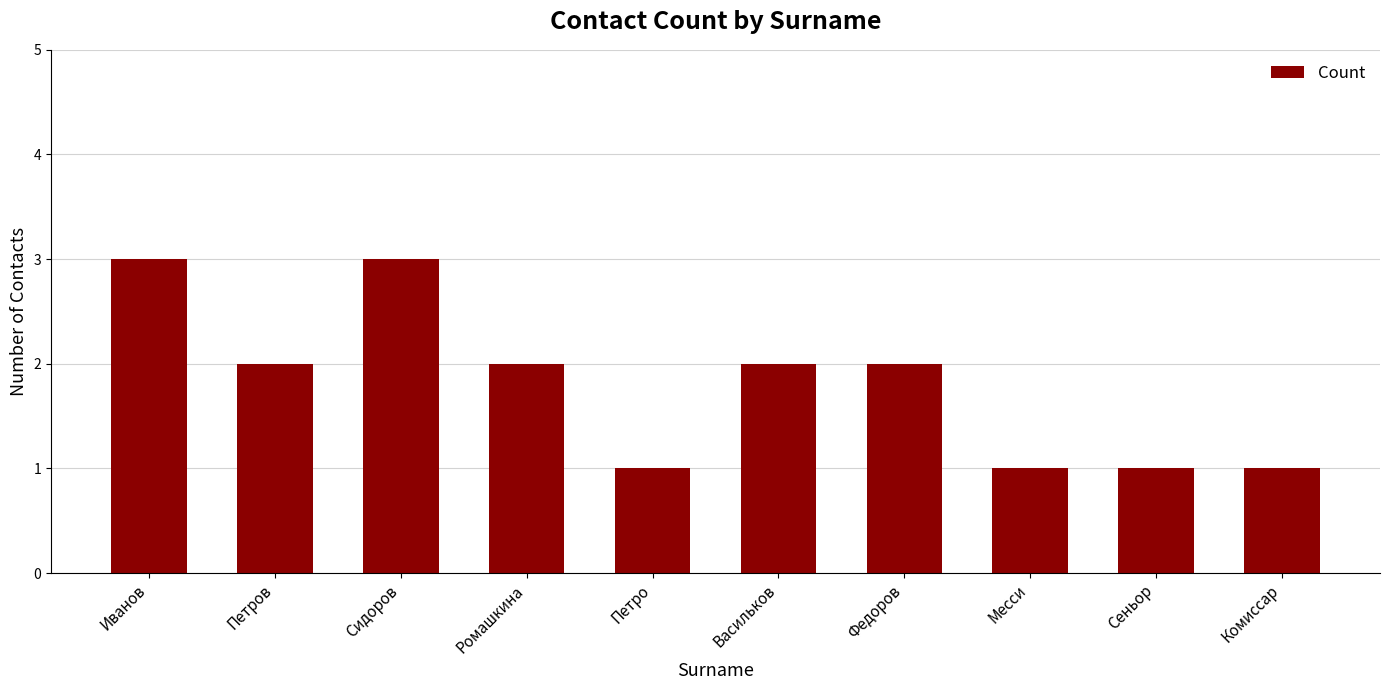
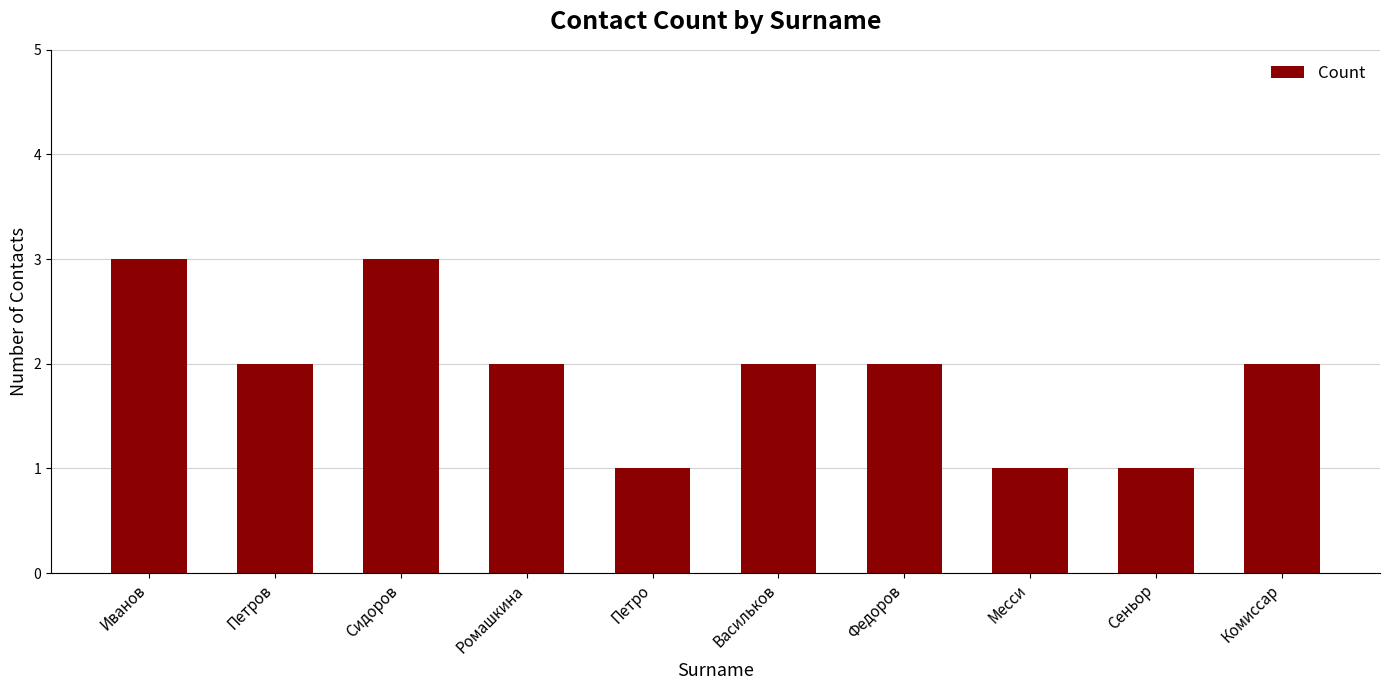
  {
    "Иванов": 3,
    "Петров": 2,
    "Сидоров": 3,
    "Ромашкина": 2,
    "Петро": 1,
    "Васильков": 2,
    "Федоров": 2,
    "Месси": 1,
    "Сеньор": 1,
-   "Комиссар": 1
+   "Комиссар": 2
  }
